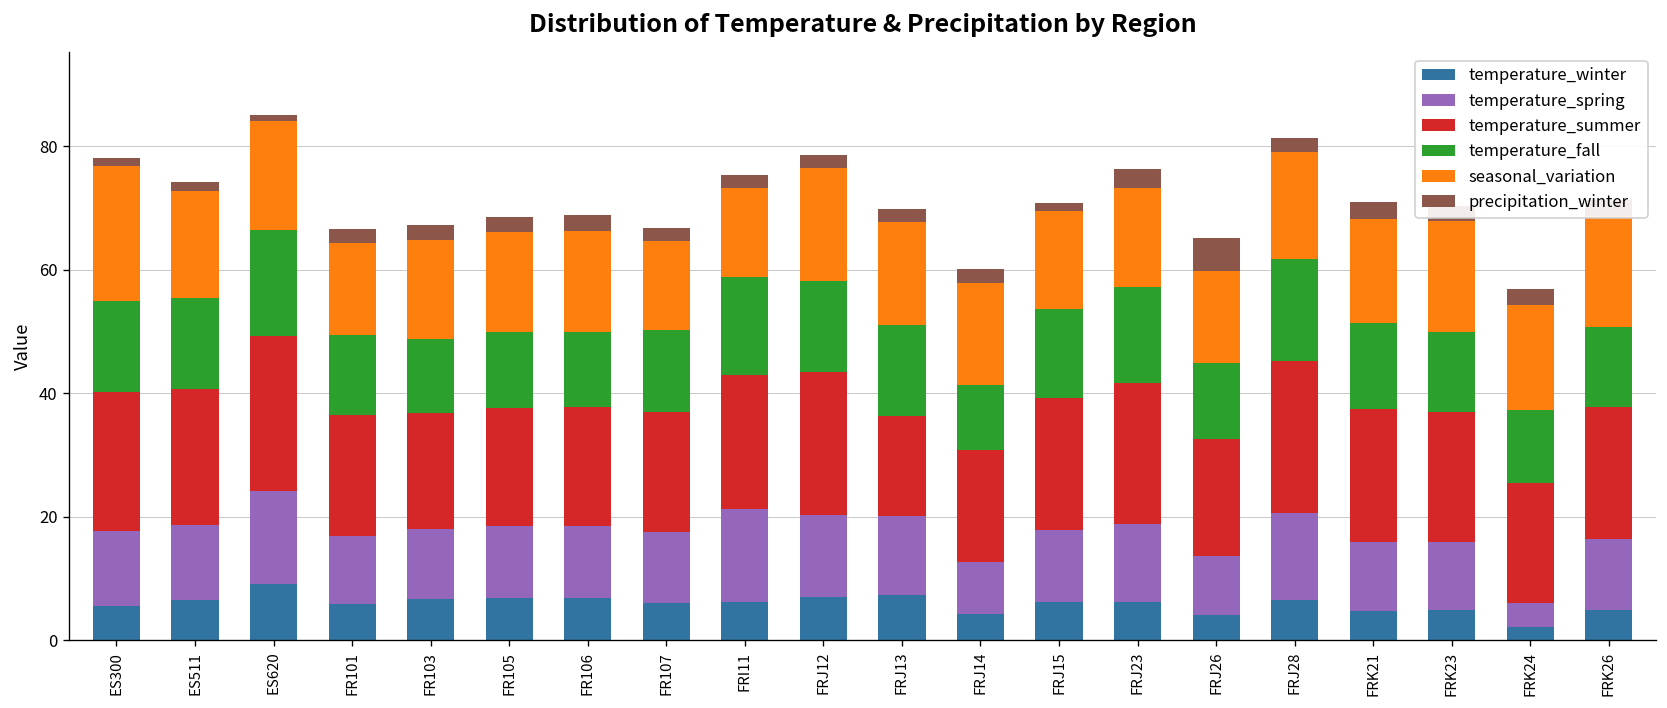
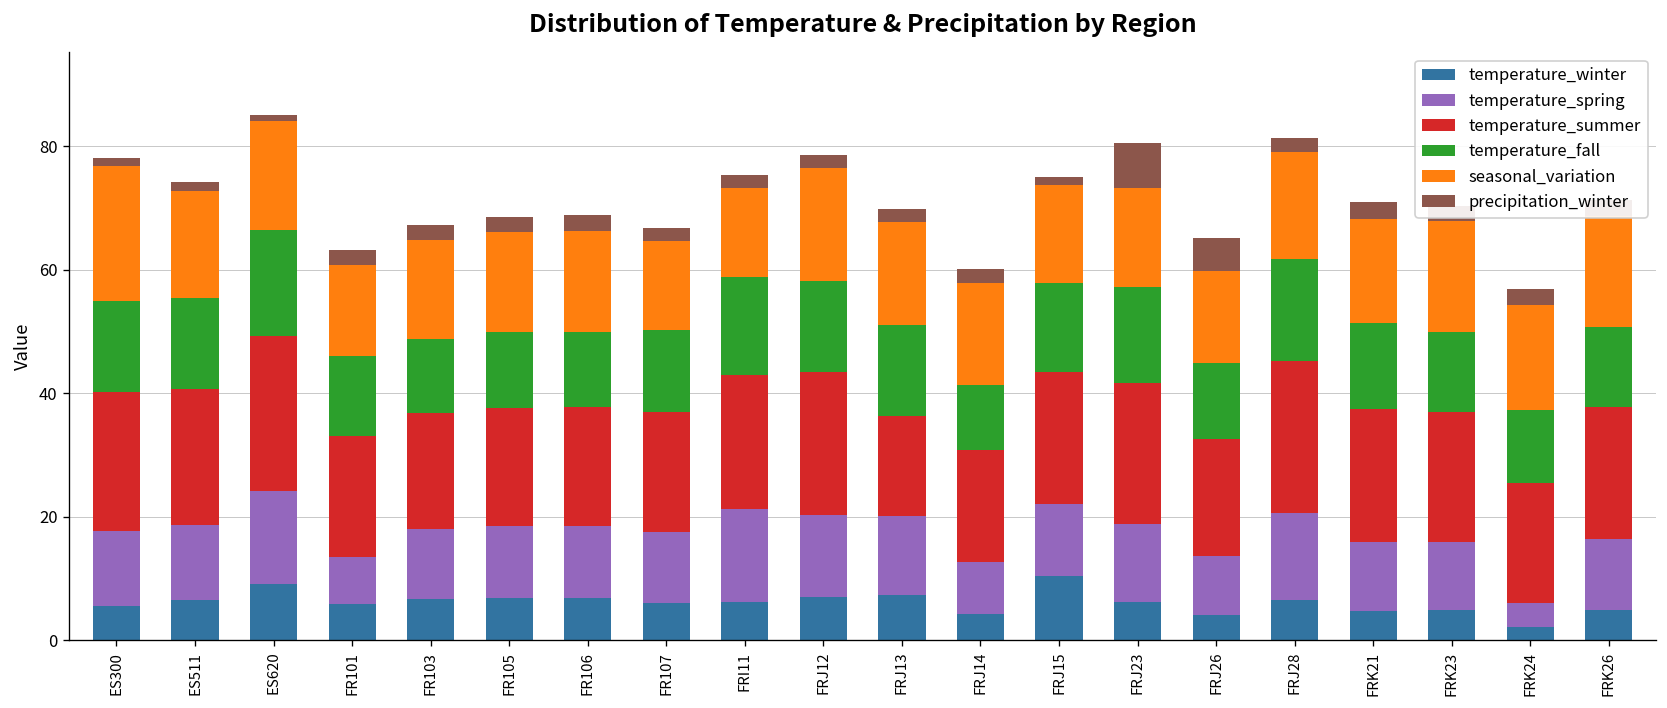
  {
    "temperature_winter": {
      "ES300": 5,
      "ES511": 6,
      "ES620": 9,
      "FR101": 6,
      "FR103": 7,
      "FR105": 7,
      "FR106": 7,
      "FR107": 6,
      "FRI11": 6,
      "FRJ12": 7,
      "FRJ13": 7,
      "FRJ14": 4,
-     "FRJ15": 6,
+     "FRJ15": 10,
      "FRJ23": 6,
      "FRJ26": 4,
      "FRJ28": 7,
      "FRK21": 5,
      "FRK23": 5,
      "FRK24": 2,
      "FRK26": 5
    },
    "temperature_spring": {
      "ES300": 12,
      "ES511": 12,
      "ES620": 15,
-     "FR101": 11,
+     "FR101": 8,
      "FR103": 11,
      "FR105": 12,
      "FR106": 12,
      "FR107": 11,
      "FRI11": 15,
      "FRJ12": 13,
      "FRJ13": 13,
      "FRJ14": 8,
      "FRJ15": 12,
      "FRJ23": 13,
      "FRJ26": 10,
      "FRJ28": 14,
      "FRK21": 11,
      "FRK23": 11,
      "FRK24": 4,
      "FRK26": 11
    },
    "temperature_summer": {
      "ES300": 22,
      "ES511": 22,
      "ES620": 25,
      "FR101": 20,
      "FR103": 19,
      "FR105": 19,
      "FR106": 19,
      "FR107": 20,
      "FRI11": 22,
      "FRJ12": 23,
      "FRJ13": 16,
      "FRJ14": 18,
      "FRJ15": 21,
      "FRJ23": 23,
      "FRJ26": 19,
      "FRJ28": 25,
      "FRK21": 22,
      "FRK23": 21,
      "FRK24": 19,
      "FRK26": 21
    },
    "temperature_fall": {
      "ES300": 15,
      "ES511": 15,
      "ES620": 17,
      "FR101": 13,
      "FR103": 12,
      "FR105": 12,
      "FR106": 12,
      "FR107": 13,
      "FRI11": 16,
      "FRJ12": 15,
      "FRJ13": 15,
      "FRJ14": 10,
      "FRJ15": 14,
      "FRJ23": 16,
      "FRJ26": 12,
      "FRJ28": 17,
      "FRK21": 14,
      "FRK23": 13,
      "FRK24": 12,
      "FRK26": 13
    },
    "seasonal_variation": {
      "ES300": 22,
      "ES511": 17,
      "ES620": 18,
      "FR101": 15,
      "FR103": 16,
      "FR105": 16,
      "FR106": 16,
      "FR107": 14,
      "FRI11": 14,
      "FRJ12": 18,
      "FRJ13": 17,
      "FRJ14": 17,
      "FRJ15": 16,
      "FRJ23": 16,
      "FRJ26": 15,
      "FRJ28": 17,
      "FRK21": 17,
      "FRK23": 18,
      "FRK24": 17
    },
    "precipitation_winter": {
      "ES300": 1,
      "ES511": 2,
      "ES620": 1,
      "FR101": 2,
      "FR103": 2,
      "FR105": 2,
      "FR106": 3,
      "FR107": 2,
      "FRI11": 2,
      "FRJ12": 2,
      "FRJ13": 2,
      "FRJ14": 2,
      "FRJ15": 1,
-     "FRJ23": 3,
+     "FRJ23": 7,
      "FRJ26": 5,
      "FRJ28": 2,
      "FRK21": 3,
      "FRK24": 3
    }
  }
